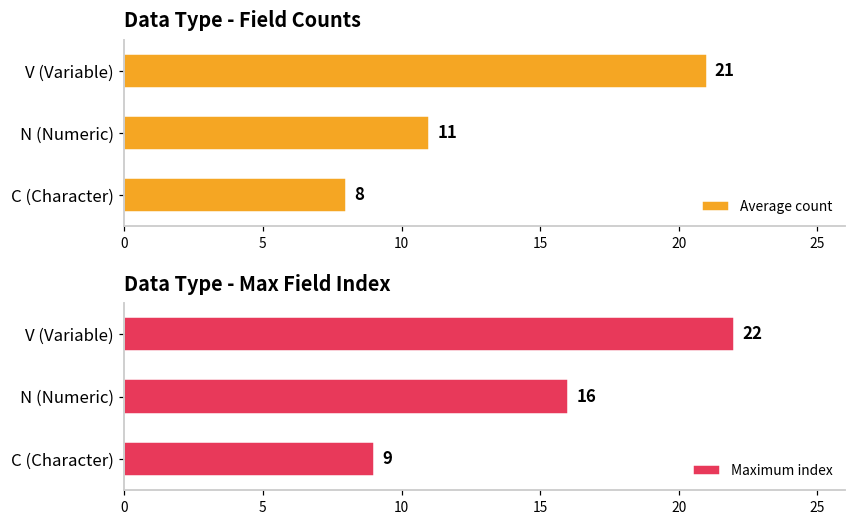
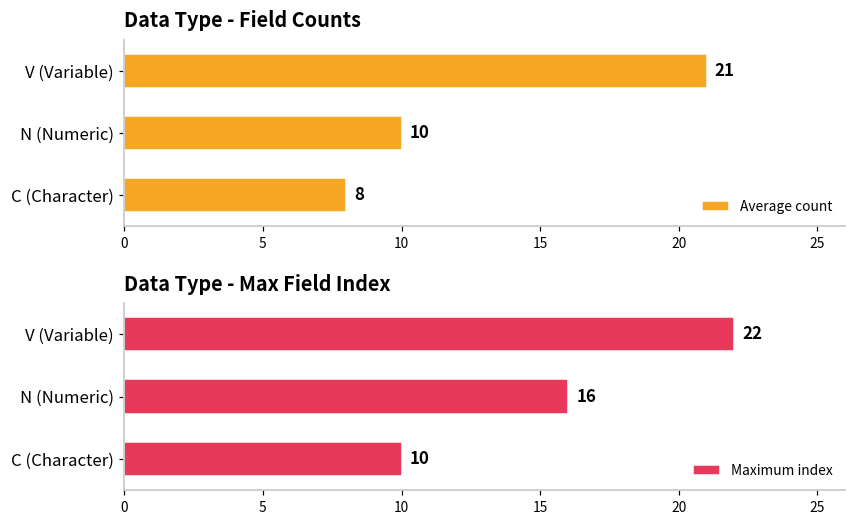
  {
    "Data Type - Field Counts": {
      "V (Variable)": 21,
-     "N (Numeric)": 11,
+     "N (Numeric)": 10,
      "C (Character)": 8
    },
    "Data Type - Max Field Index": {
      "V (Variable)": 22,
      "N (Numeric)": 16,
-     "C (Character)": 9
+     "C (Character)": 10
    }
  }
